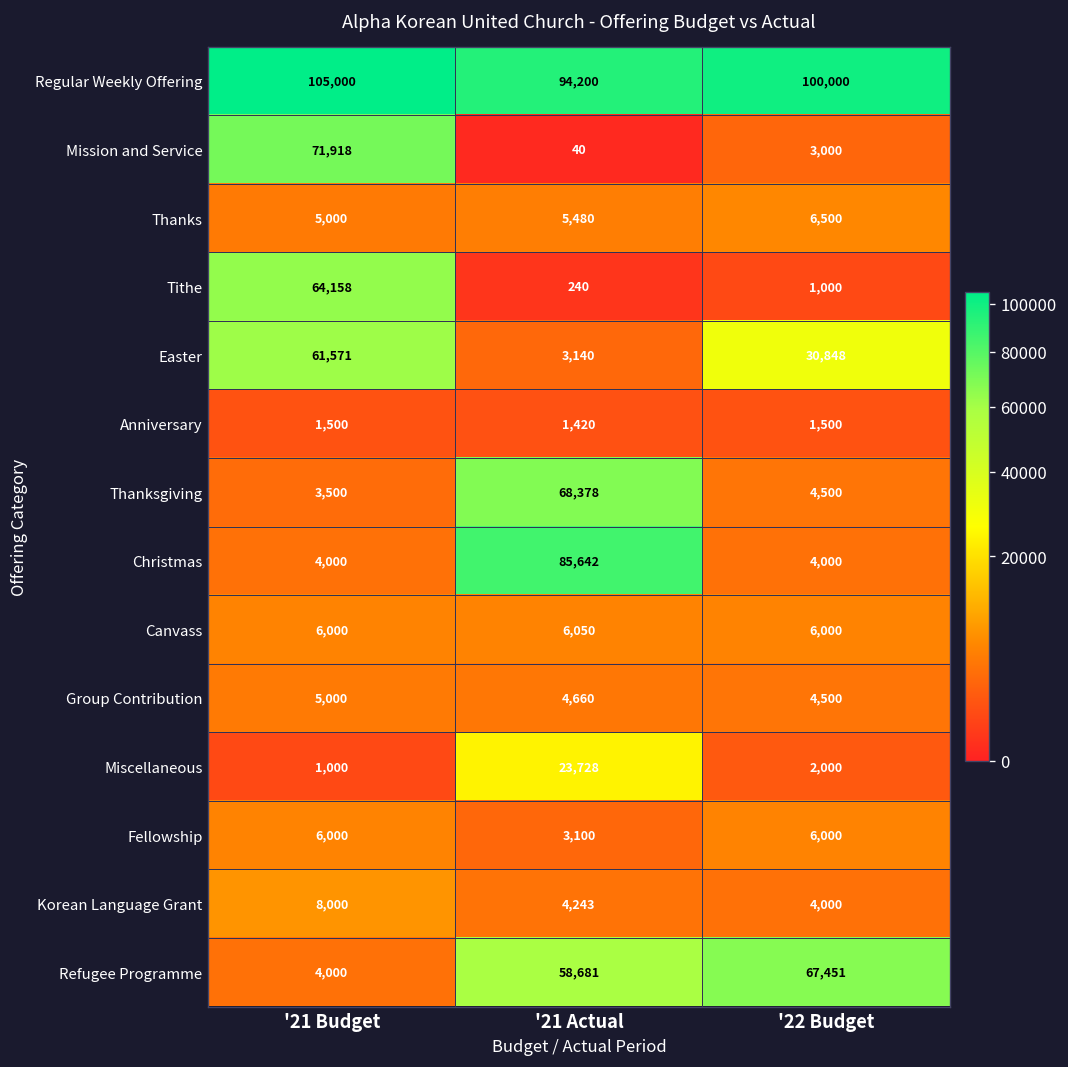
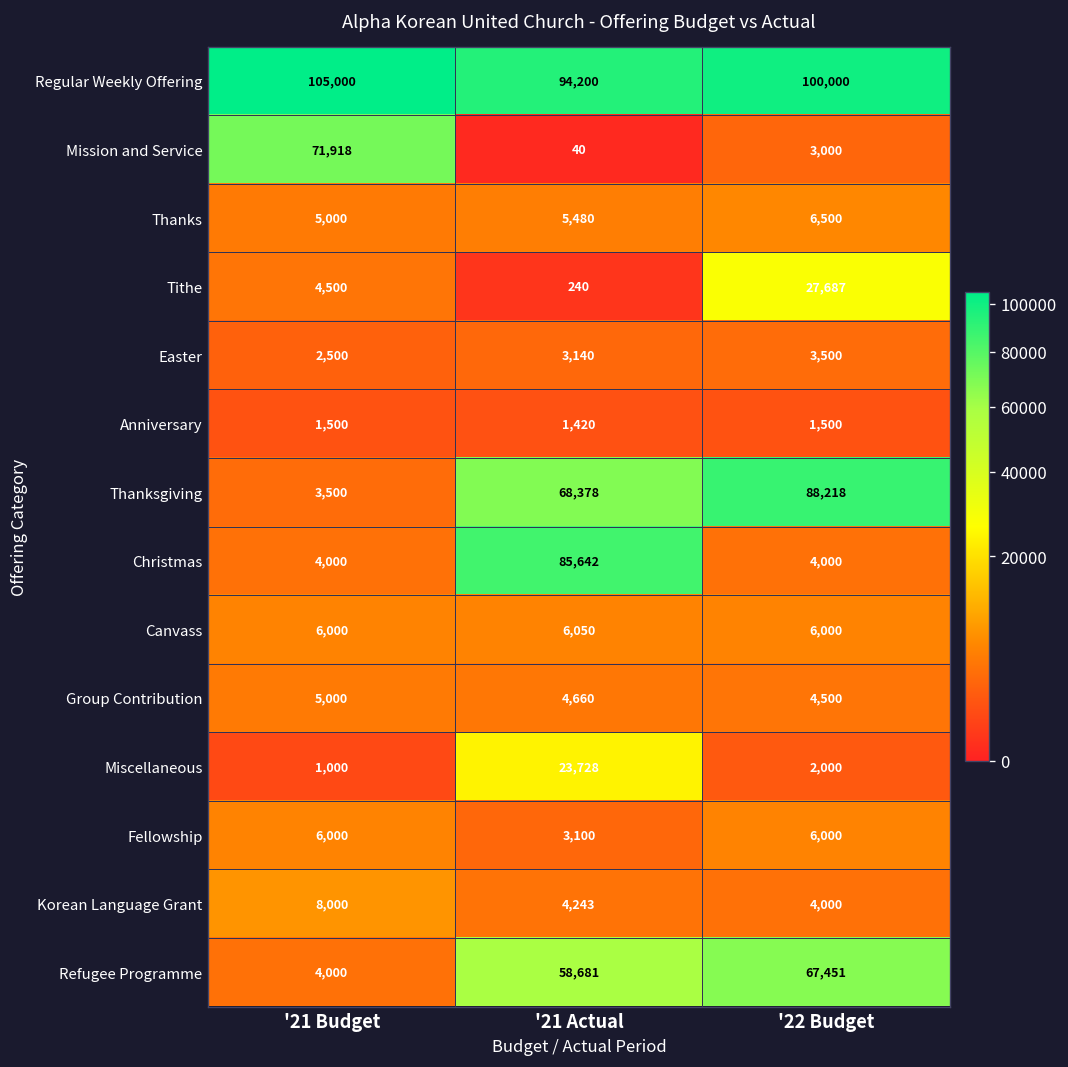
  {
    "Regular Weekly Offering": {
      "'21 Budget": "105,000",
      "'21 Actual": "94,200",
      "'22 Budget": "100,000"
    },
    "Mission and Service": {
      "'21 Budget": "71,918",
      "'21 Actual": "40",
      "'22 Budget": "3,000"
    },
    "Thanks": {
      "'21 Budget": "5,000",
      "'21 Actual": "5,480",
      "'22 Budget": "6,500"
    },
    "Tithe": {
-     "'21 Budget": "64,158",
+     "'21 Budget": "4,500",
      "'21 Actual": "240",
-     "'22 Budget": "1,000"
+     "'22 Budget": "27,687"
    },
    "Easter": {
-     "'21 Budget": "61,571",
+     "'21 Budget": "2,500",
      "'21 Actual": "3,140",
-     "'22 Budget": "30,848"
+     "'22 Budget": "3,500"
    },
    "Anniversary": {
      "'21 Budget": "1,500",
      "'21 Actual": "1,420",
      "'22 Budget": "1,500"
    },
    "Thanksgiving": {
      "'21 Budget": "3,500",
      "'21 Actual": "68,378",
-     "'22 Budget": "4,500"
+     "'22 Budget": "88,218"
    },
    "Christmas": {
      "'21 Budget": "4,000",
      "'21 Actual": "85,642",
      "'22 Budget": "4,000"
    },
    "Canvass": {
      "'21 Budget": "6,000",
      "'21 Actual": "6,050",
      "'22 Budget": "6,000"
    },
    "Group Contribution": {
      "'21 Budget": "5,000",
      "'21 Actual": "4,660",
      "'22 Budget": "4,500"
    },
    "Miscellaneous": {
      "'21 Budget": "1,000",
      "'21 Actual": "23,728",
      "'22 Budget": "2,000"
    },
    "Fellowship": {
      "'21 Budget": "6,000",
      "'21 Actual": "3,100",
      "'22 Budget": "6,000"
    },
    "Korean Language Grant": {
      "'21 Budget": "8,000",
      "'21 Actual": "4,243",
      "'22 Budget": "4,000"
    },
    "Refugee Programme": {
      "'21 Budget": "4,000",
      "'21 Actual": "58,681",
      "'22 Budget": "67,451"
    }
  }
